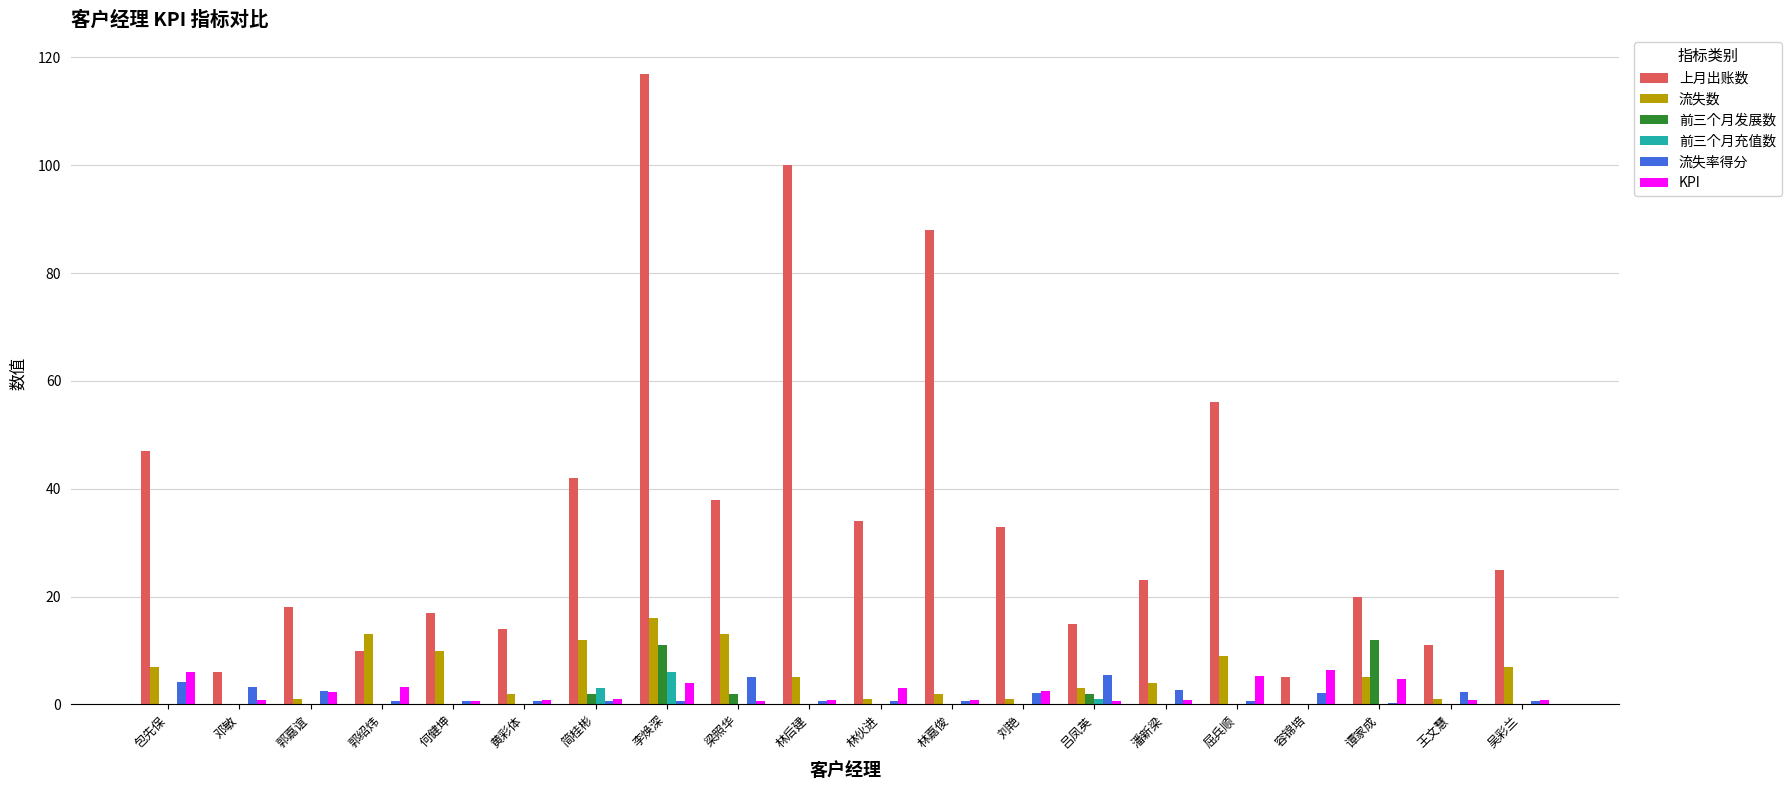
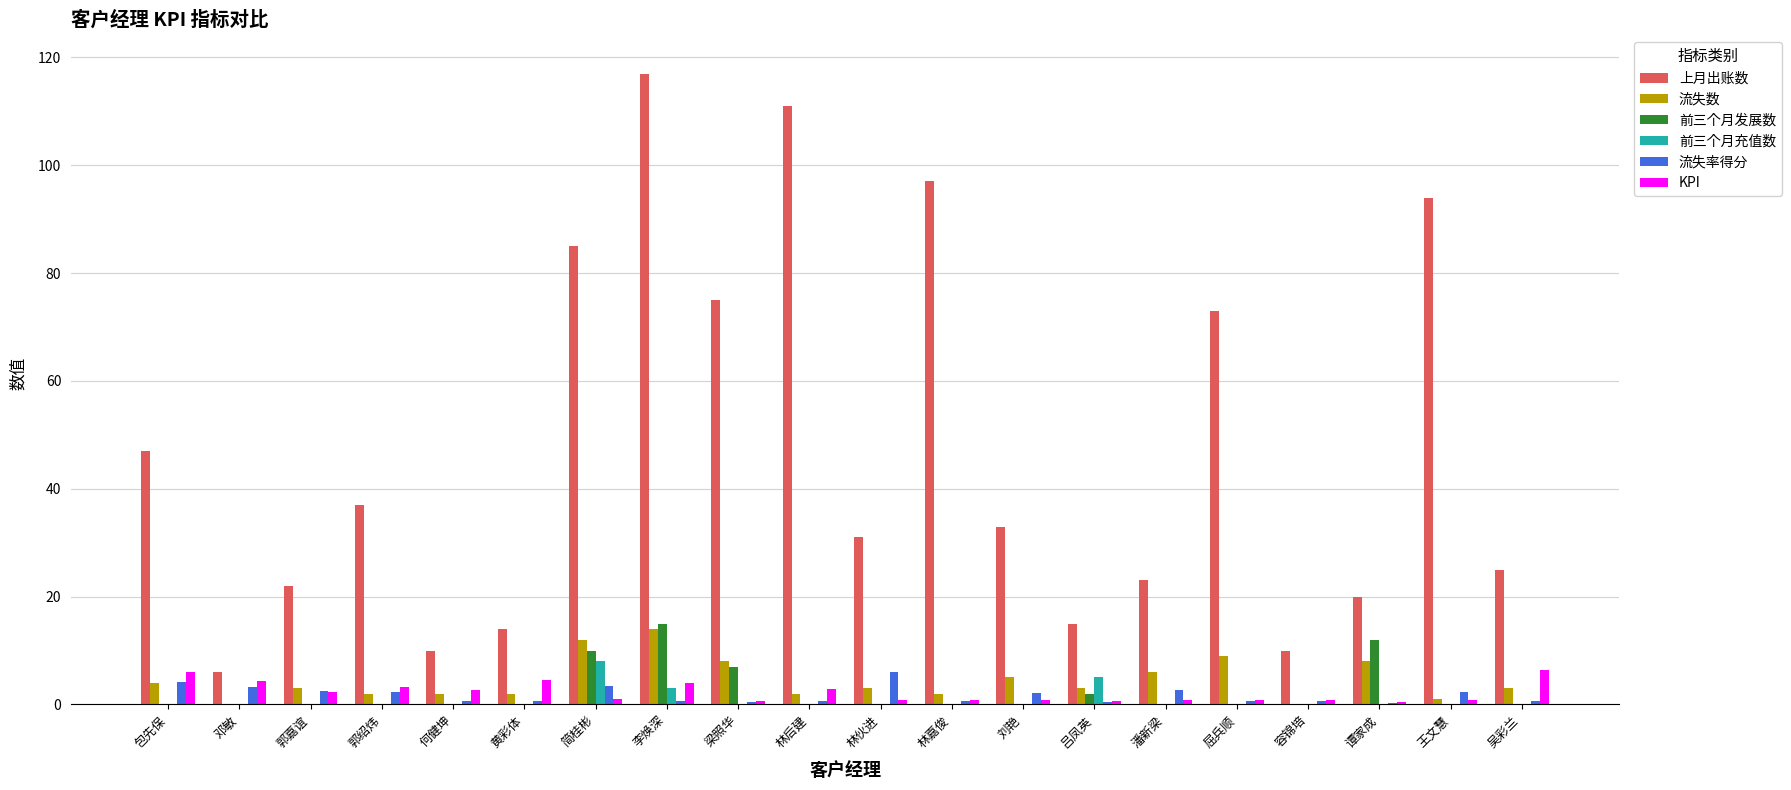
  {
    "上月出账数": {
      "包先保": 47,
      "邓敏": 6,
-     "郭嘉谊": 18,
-     "郭绍炜": 10,
-     "何健坤": 17,
+     "郭嘉谊": 22,
+     "郭绍炜": 37,
+     "何健坤": 10,
      "黄彩体": 14,
-     "简桂彬": 42,
+     "简桂彬": 85,
      "李焕深": 117,
-     "梁照华": 38,
-     "林后建": 100,
-     "林伙进": 34,
-     "林嘉俊": 88,
+     "梁照华": 75,
+     "林后建": 111,
+     "林伙进": 31,
+     "林嘉俊": 97,
      "刘艳": 33,
      "吕凤英": 15,
      "潘新梁": 23,
-     "屈兵顺": 56,
-     "容锦培": 5,
+     "屈兵顺": 73,
+     "容锦培": 10,
      "谭家成": 20,
-     "王文慧": 11,
+     "王文慧": 94,
      "吴彩兰": 25
    },
    "流失数": {
-     "包先保": 7,
+     "包先保": 4,
      "邓敏": 0,
-     "郭嘉谊": 1,
-     "郭绍炜": 13,
-     "何健坤": 10,
+     "郭嘉谊": 3,
+     "郭绍炜": 2,
+     "何健坤": 2,
      "黄彩体": 2,
      "简桂彬": 12,
-     "李焕深": 16,
-     "梁照华": 13,
-     "林后建": 5,
-     "林伙进": 1,
+     "李焕深": 14,
+     "梁照华": 8,
+     "林后建": 2,
+     "林伙进": 3,
      "林嘉俊": 2,
-     "刘艳": 1,
+     "刘艳": 5,
      "吕凤英": 3,
-     "潘新梁": 4,
+     "潘新梁": 6,
      "屈兵顺": 9,
      "容锦培": 0,
-     "谭家成": 5,
+     "谭家成": 8,
      "王文慧": 1,
-     "吴彩兰": 7
+     "吴彩兰": 3
    },
    "前三个月发展数": {
      "包先保": 0,
      "邓敏": 0,
      "郭嘉谊": 0,
      "郭绍炜": 0,
      "何健坤": 0,
      "黄彩体": 0,
-     "简桂彬": 2,
-     "李焕深": 11,
-     "梁照华": 2,
+     "简桂彬": 10,
+     "李焕深": 15,
+     "梁照华": 7,
      "林后建": 0,
      "林伙进": 0,
      "林嘉俊": 0,
      "刘艳": 0,
      "吕凤英": 2,
      "潘新梁": 0,
      "屈兵顺": 0,
      "容锦培": 0,
      "谭家成": 12,
      "王文慧": 0,
      "吴彩兰": 0
    },
    "前三个月充值数": {
      "包先保": 0,
      "邓敏": 0,
      "郭嘉谊": 0,
      "郭绍炜": 0,
      "何健坤": 0,
      "黄彩体": 0,
-     "简桂彬": 3,
-     "李焕深": 6,
+     "简桂彬": 8,
+     "李焕深": 3,
      "梁照华": 0,
      "林后建": 0,
      "林伙进": 0,
      "林嘉俊": 0,
      "刘艳": 0,
-     "吕凤英": 1,
+     "吕凤英": 5,
      "潘新梁": 0,
      "屈兵顺": 0,
      "容锦培": 0,
      "谭家成": 0,
      "王文慧": 0,
      "吴彩兰": 0
    },
    "流失率得分": {
      "包先保": 4,
      "邓敏": 3,
      "郭嘉谊": 3,
-     "郭绍炜": 1,
+     "郭绍炜": 2,
      "何健坤": 1,
      "黄彩体": 1,
-     "简桂彬": 1,
+     "简桂彬": 3,
      "李焕深": 1,
-     "梁照华": 5,
+     "梁照华": 0,
      "林后建": 1,
-     "林伙进": 1,
+     "林伙进": 6,
      "林嘉俊": 1,
      "刘艳": 2,
-     "吕凤英": 5,
+     "吕凤英": 0,
      "潘新梁": 3,
      "屈兵顺": 1,
-     "容锦培": 2,
+     "容锦培": 1,
      "王文慧": 2,
      "吴彩兰": 1
    },
    "KPI": {
      "包先保": 6,
-     "邓敏": 1,
+     "邓敏": 4,
      "郭嘉谊": 2,
      "郭绍炜": 3,
-     "何健坤": 1,
-     "黄彩体": 1,
+     "何健坤": 3,
+     "黄彩体": 5,
      "简桂彬": 1,
      "李焕深": 4,
      "梁照华": 1,
-     "林后建": 1,
-     "林伙进": 3,
+     "林后建": 3,
+     "林伙进": 1,
      "林嘉俊": 1,
-     "刘艳": 3,
+     "刘艳": 1,
      "吕凤英": 1,
      "潘新梁": 1,
-     "屈兵顺": 5,
-     "容锦培": 6,
-     "谭家成": 5,
+     "屈兵顺": 1,
+     "容锦培": 1,
+     "谭家成": 1,
      "王文慧": 1,
-     "吴彩兰": 1
+     "吴彩兰": 6
    }
  }
